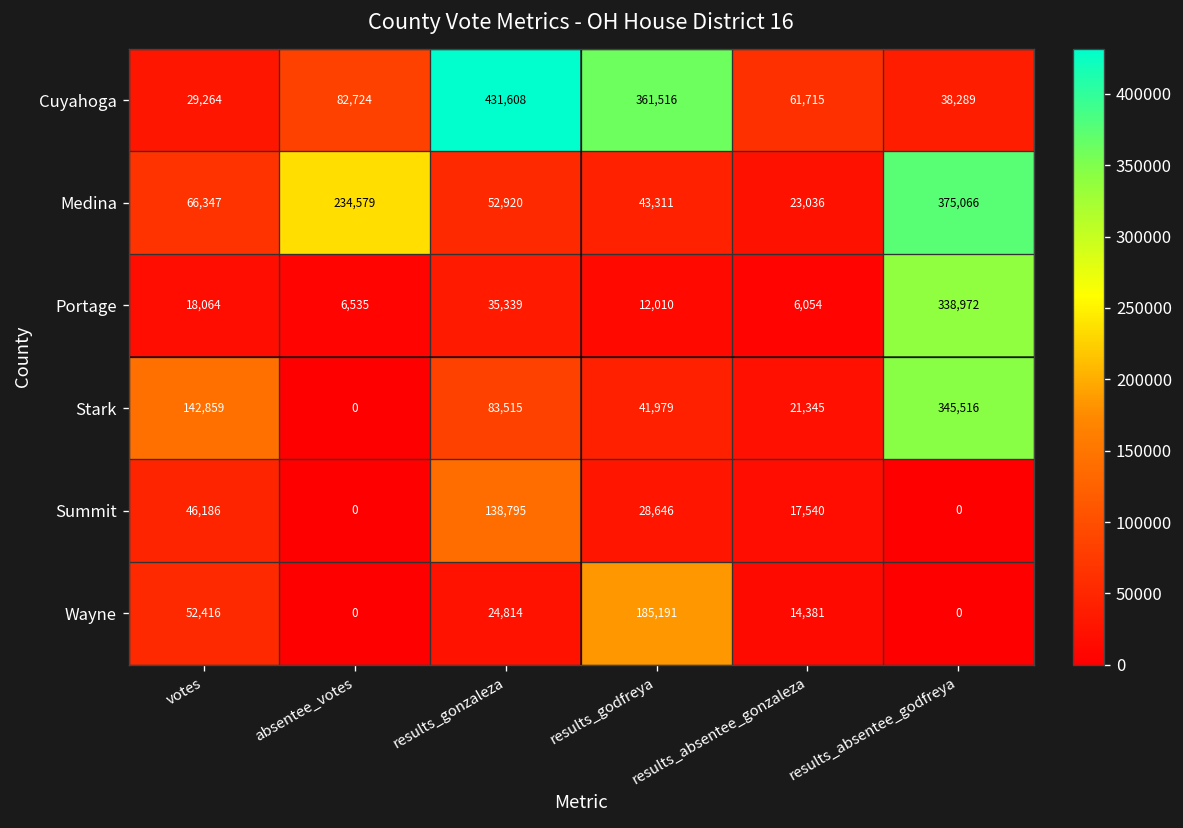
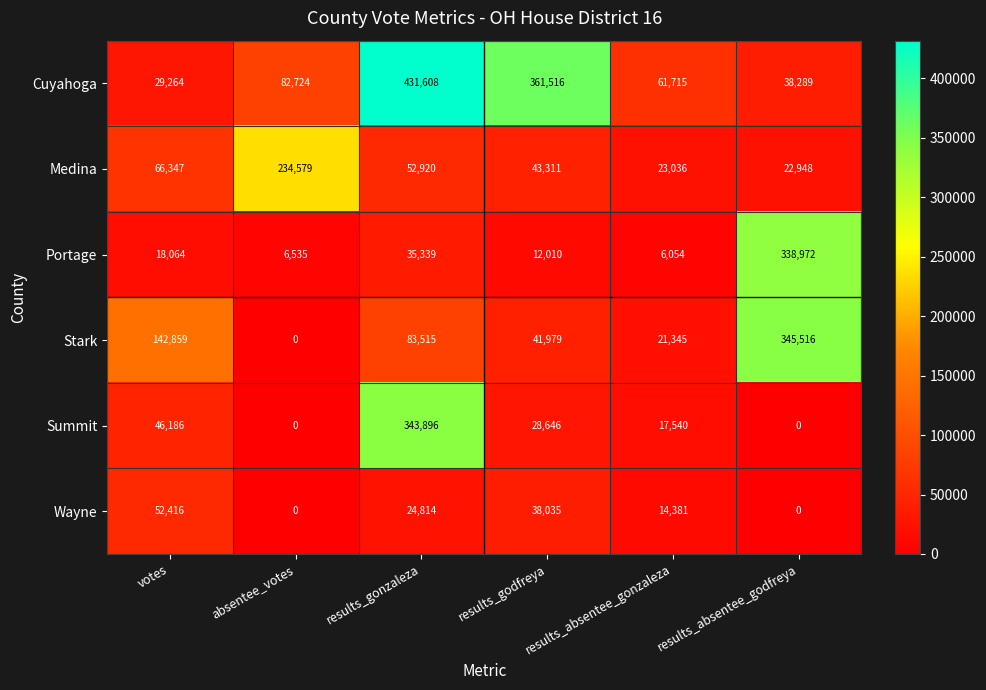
  {
    "Cuyahoga": {
      "votes": "29,264",
      "absentee_votes": "82,724",
      "results_gonzaleza": "431,608",
      "results_godfreya": "361,516",
      "results_absentee_gonzaleza": "61,715",
      "results_absentee_godfreya": "38,289"
    },
    "Medina": {
      "votes": "66,347",
      "absentee_votes": "234,579",
      "results_gonzaleza": "52,920",
      "results_godfreya": "43,311",
      "results_absentee_gonzaleza": "23,036",
-     "results_absentee_godfreya": "375,066"
+     "results_absentee_godfreya": "22,948"
    },
    "Portage": {
      "votes": "18,064",
      "absentee_votes": "6,535",
      "results_gonzaleza": "35,339",
      "results_godfreya": "12,010",
      "results_absentee_gonzaleza": "6,054",
      "results_absentee_godfreya": "338,972"
    },
    "Stark": {
      "votes": "142,859",
      "absentee_votes": "0",
      "results_gonzaleza": "83,515",
      "results_godfreya": "41,979",
      "results_absentee_gonzaleza": "21,345",
      "results_absentee_godfreya": "345,516"
    },
    "Summit": {
      "votes": "46,186",
      "absentee_votes": "0",
-     "results_gonzaleza": "138,795",
+     "results_gonzaleza": "343,896",
      "results_godfreya": "28,646",
      "results_absentee_gonzaleza": "17,540",
      "results_absentee_godfreya": "0"
    },
    "Wayne": {
      "votes": "52,416",
      "absentee_votes": "0",
      "results_gonzaleza": "24,814",
-     "results_godfreya": "185,191",
+     "results_godfreya": "38,035",
      "results_absentee_gonzaleza": "14,381",
      "results_absentee_godfreya": "0"
    }
  }
